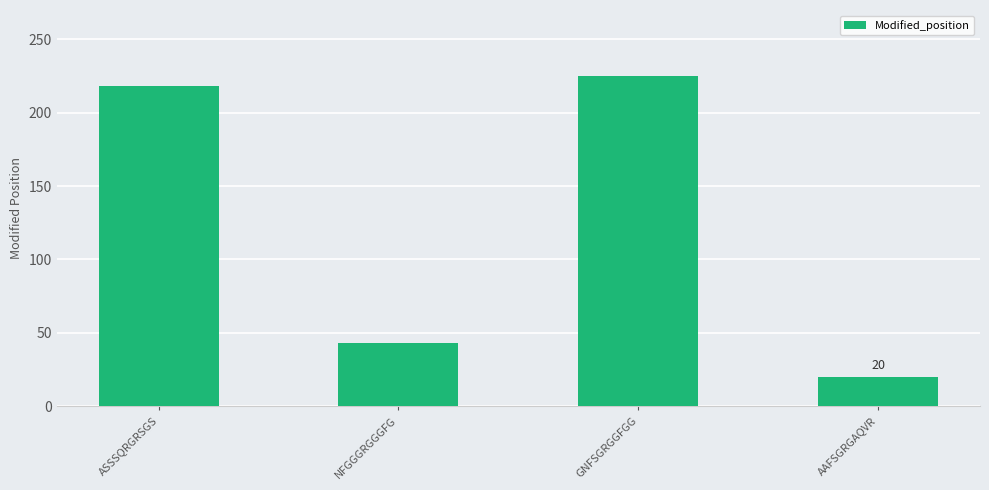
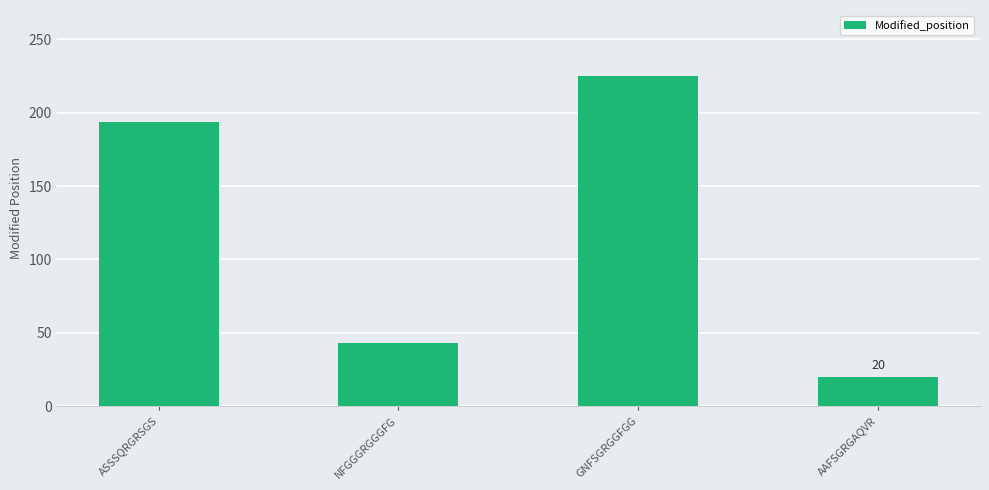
  {
-   "ASSSQRGRSGS": 218,
+   "ASSSQRGRSGS": 194,
    "NFGGGRGGGFG": 43,
    "GNFSGRGGFGG": 225
  }
